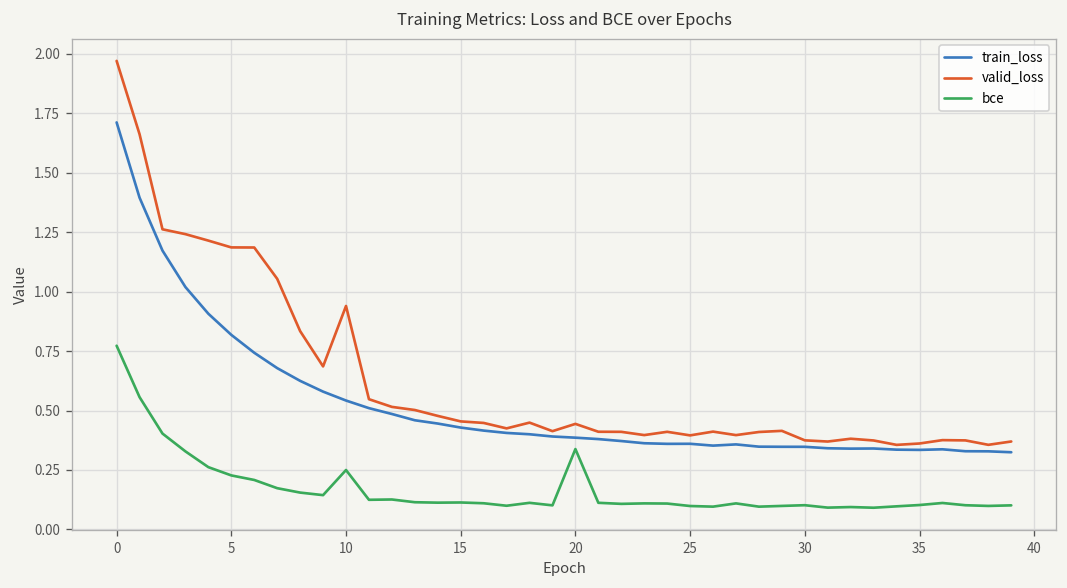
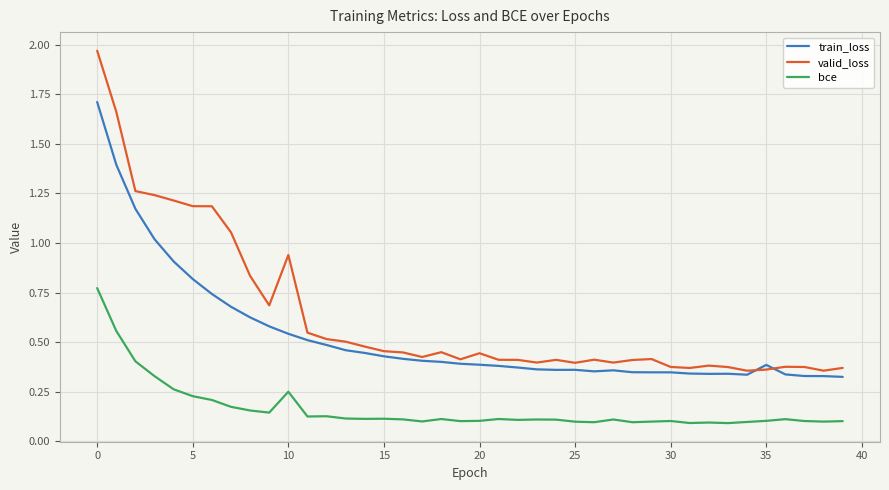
  {
    "train_loss": {
      "0": 1.71,
      "5": 0.82,
      "10": 0.54,
      "15": 0.43,
      "20": 0.39,
      "25": 0.36,
      "30": 0.35,
-     "35": 0.33
+     "35": 0.38
    },
    "valid_loss": {
      "0": 1.97,
      "5": 1.19,
      "10": 0.94,
      "15": 0.45,
      "20": 0.44,
      "25": 0.40,
      "30": 0.37,
      "35": 0.36
    },
    "bce": {
      "0": 0.77,
      "5": 0.23,
      "10": 0.25,
      "15": 0.11,
-     "20": 0.34,
+     "20": 0.10,
      "25": 0.10,
      "30": 0.10,
      "35": 0.10
    }
  }
